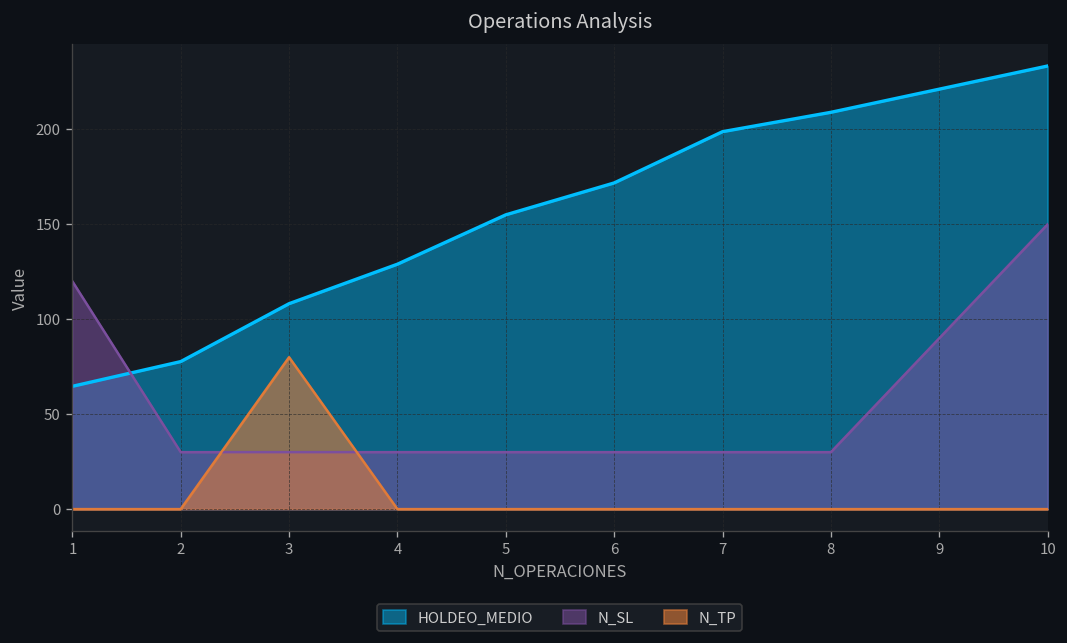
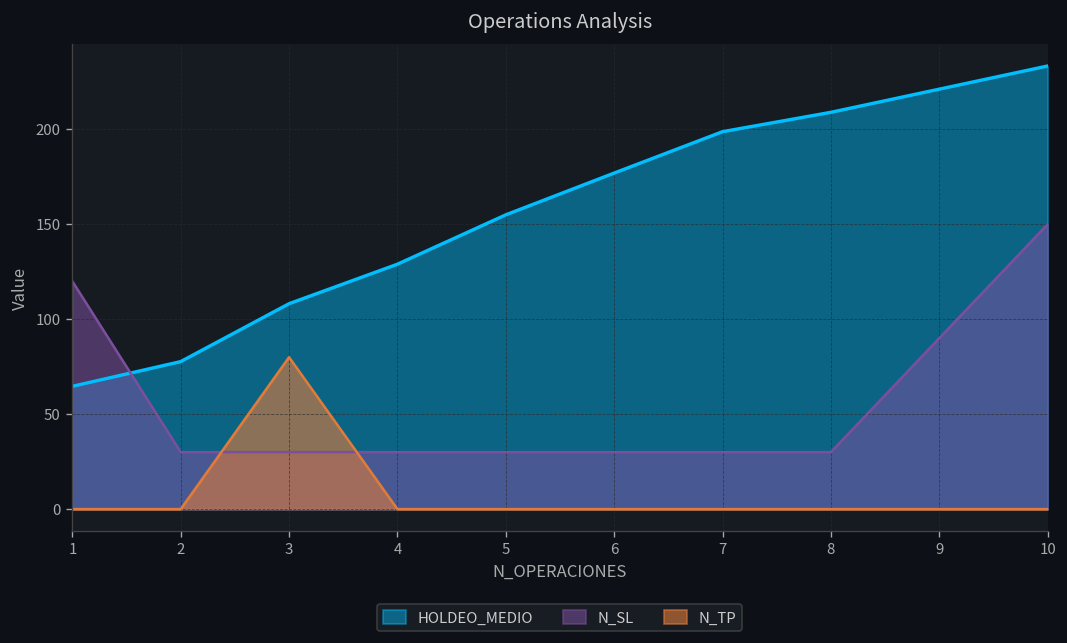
  {
    "HOLDEO_MEDIO": {
      "1": 65,
      "2": 78,
      "3": 108,
      "4": 129,
      "5": 155,
-     "6": 172,
+     "6": 177,
      "7": 199,
      "8": 209,
      "10": 233
    },
    "N_SL": {
      "1": 120,
      "2": 30,
      "3": 30,
      "4": 30,
      "5": 30,
      "6": 30,
      "7": 30,
      "8": 30,
      "10": 150
    },
    "N_TP": {
      "1": 0,
      "2": 0,
      "3": 80,
      "4": 0,
      "5": 0,
      "6": 0,
      "7": 0,
      "8": 0,
      "10": 0
    }
  }
